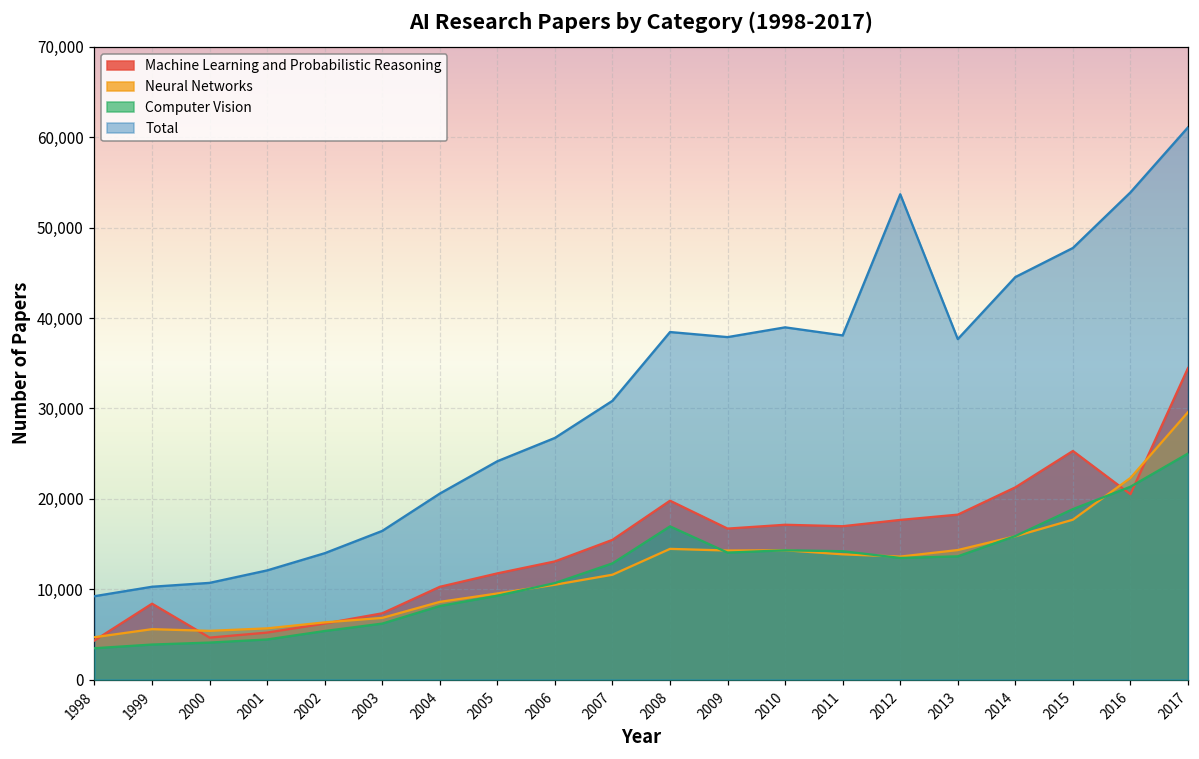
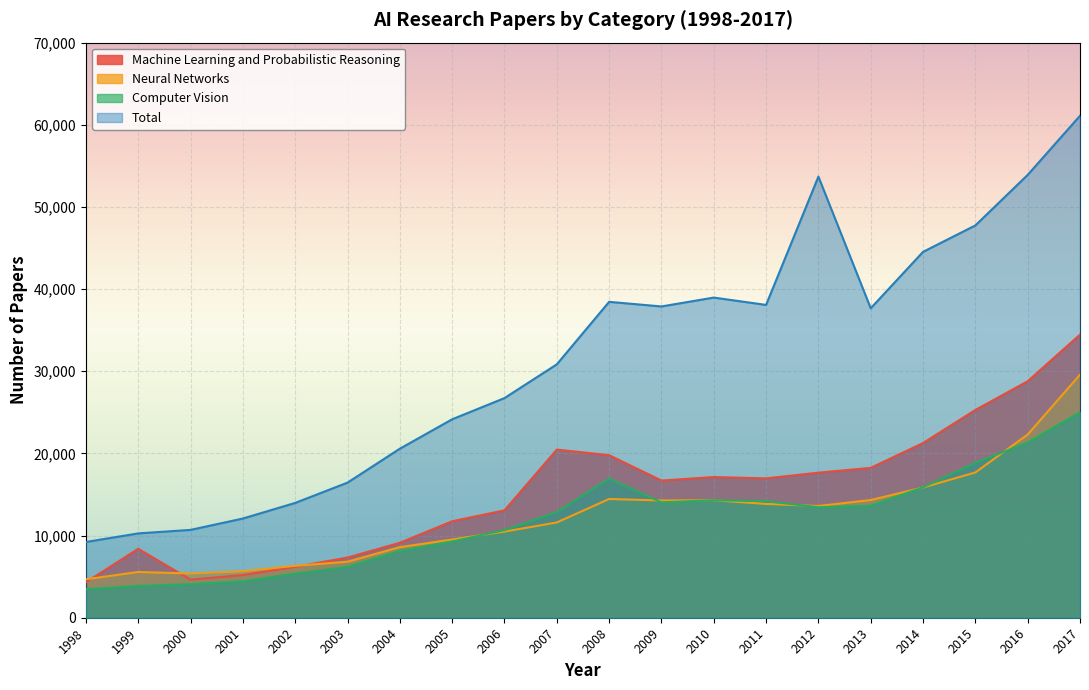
  {
    "Machine Learning and Probabilistic Reasoning": {
      "1998": "4,000",
      "1999": "8,000",
      "2000": "5,000",
      "2001": "5,000",
      "2003": "7,000",
-     "2004": "10,000",
+     "2004": "9,000",
      "2005": "12,000",
      "2006": "13,000",
-     "2007": "15,000",
+     "2007": "20,000",
      "2008": "20,000",
      "2009": "17,000",
      "2010": "17,000",
      "2011": "17,000",
      "2012": "18,000",
      "2013": "18,000",
      "2014": "21,000",
      "2015": "25,000",
-     "2016": "21,000",
+     "2016": "29,000",
      "2017": "34,000"
    },
    "Neural Networks": {
      "1998": "5,000",
      "1999": "6,000",
      "2000": "5,000",
      "2001": "6,000",
      "2003": "7,000",
      "2004": "9,000",
      "2007": "12,000",
      "2008": "14,000",
      "2011": "14,000",
      "2013": "14,000",
      "2015": "18,000",
      "2016": "22,000",
      "2017": "30,000"
    },
    "Computer Vision": {
      "1998": "3,000",
      "1999": "4,000",
      "2000": "4,000",
      "2001": "4,000",
      "2002": "5,000",
      "2003": "6,000",
      "2004": "8,000",
      "2007": "13,000",
      "2008": "17,000",
      "2011": "14,000",
      "2013": "14,000",
      "2015": "19,000",
      "2016": "21,000",
      "2017": "25,000"
    },
    "Total": {
      "1998": "9,000",
      "1999": "10,000",
      "2000": "11,000",
      "2001": "12,000",
      "2002": "14,000",
      "2003": "16,000",
      "2004": "21,000",
      "2005": "24,000",
      "2006": "27,000",
      "2007": "31,000",
      "2008": "38,000",
      "2009": "38,000",
      "2010": "39,000",
      "2011": "38,000",
      "2012": "54,000",
      "2013": "38,000",
      "2014": "45,000",
      "2015": "48,000",
      "2016": "54,000",
      "2017": "61,000"
    }
  }
